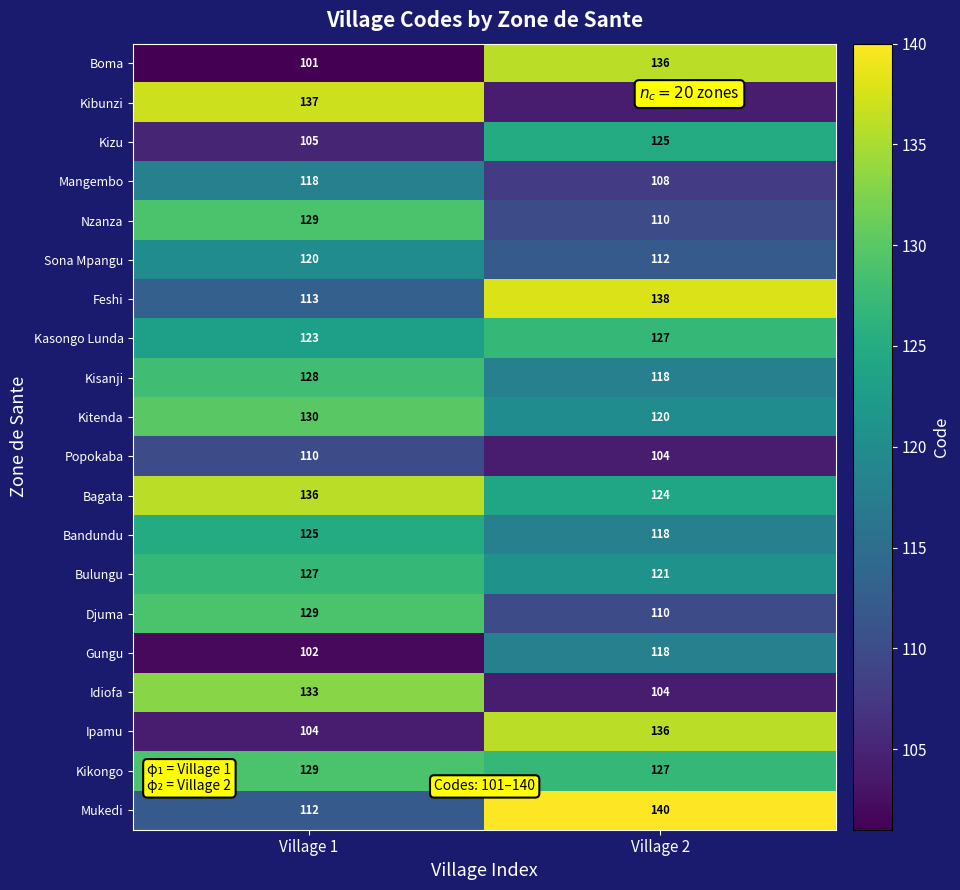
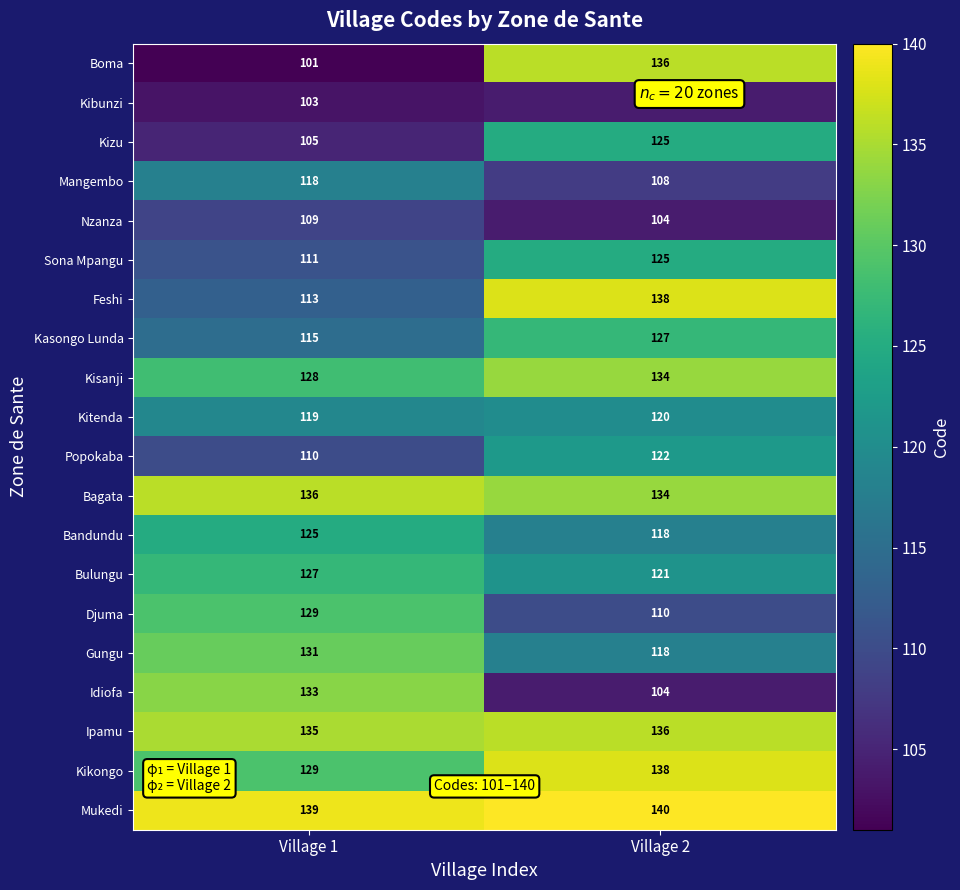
  {
    "Boma": {
      "Village 1": 101,
      "Village 2": 136
    },
    "Kibunzi": {
-     "Village 1": 137
+     "Village 1": 103
    },
    "Kizu": {
      "Village 1": 105,
      "Village 2": 125
    },
    "Mangembo": {
      "Village 1": 118,
      "Village 2": 108
    },
    "Nzanza": {
-     "Village 1": 129,
-     "Village 2": 110
+     "Village 1": 109,
+     "Village 2": 104
    },
    "Sona Mpangu": {
-     "Village 1": 120,
-     "Village 2": 112
+     "Village 1": 111,
+     "Village 2": 125
    },
    "Feshi": {
      "Village 1": 113,
      "Village 2": 138
    },
    "Kasongo Lunda": {
-     "Village 1": 123,
+     "Village 1": 115,
      "Village 2": 127
    },
    "Kisanji": {
      "Village 1": 128,
-     "Village 2": 118
+     "Village 2": 134
    },
    "Kitenda": {
-     "Village 1": 130,
+     "Village 1": 119,
      "Village 2": 120
    },
    "Popokaba": {
      "Village 1": 110,
-     "Village 2": 104
+     "Village 2": 122
    },
    "Bagata": {
      "Village 1": 136,
-     "Village 2": 124
+     "Village 2": 134
    },
    "Bandundu": {
      "Village 1": 125,
      "Village 2": 118
    },
    "Bulungu": {
      "Village 1": 127,
      "Village 2": 121
    },
    "Djuma": {
      "Village 1": 129,
      "Village 2": 110
    },
    "Gungu": {
-     "Village 1": 102,
+     "Village 1": 131,
      "Village 2": 118
    },
    "Idiofa": {
      "Village 1": 133,
      "Village 2": 104
    },
    "Ipamu": {
-     "Village 1": 104,
+     "Village 1": 135,
      "Village 2": 136
    },
    "Kikongo": {
      "Village 1": 129,
-     "Village 2": 127
+     "Village 2": 138
    },
    "Mukedi": {
-     "Village 1": 112,
+     "Village 1": 139,
      "Village 2": 140
    }
  }
